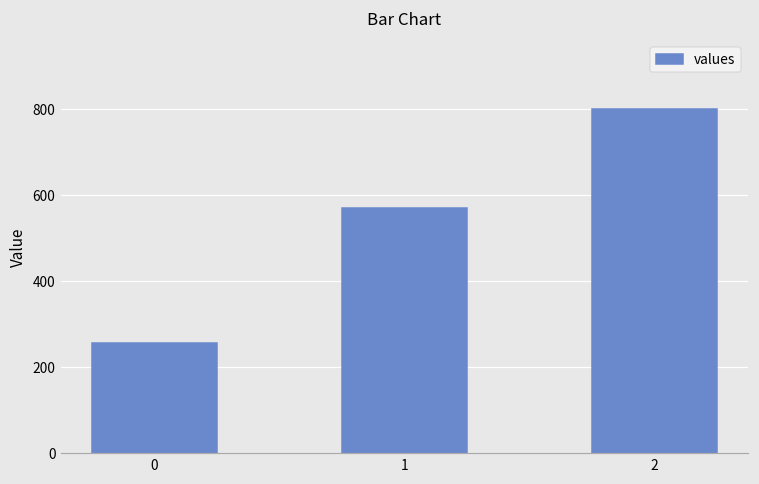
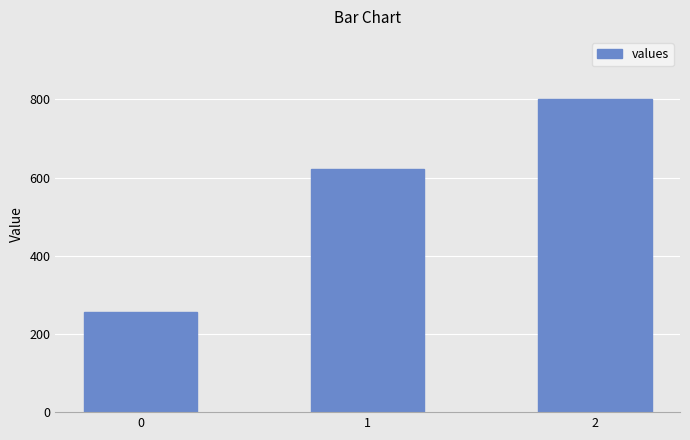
  {
    "0": 260,
-   "1": 570,
+   "1": 620,
    "2": 800
  }
